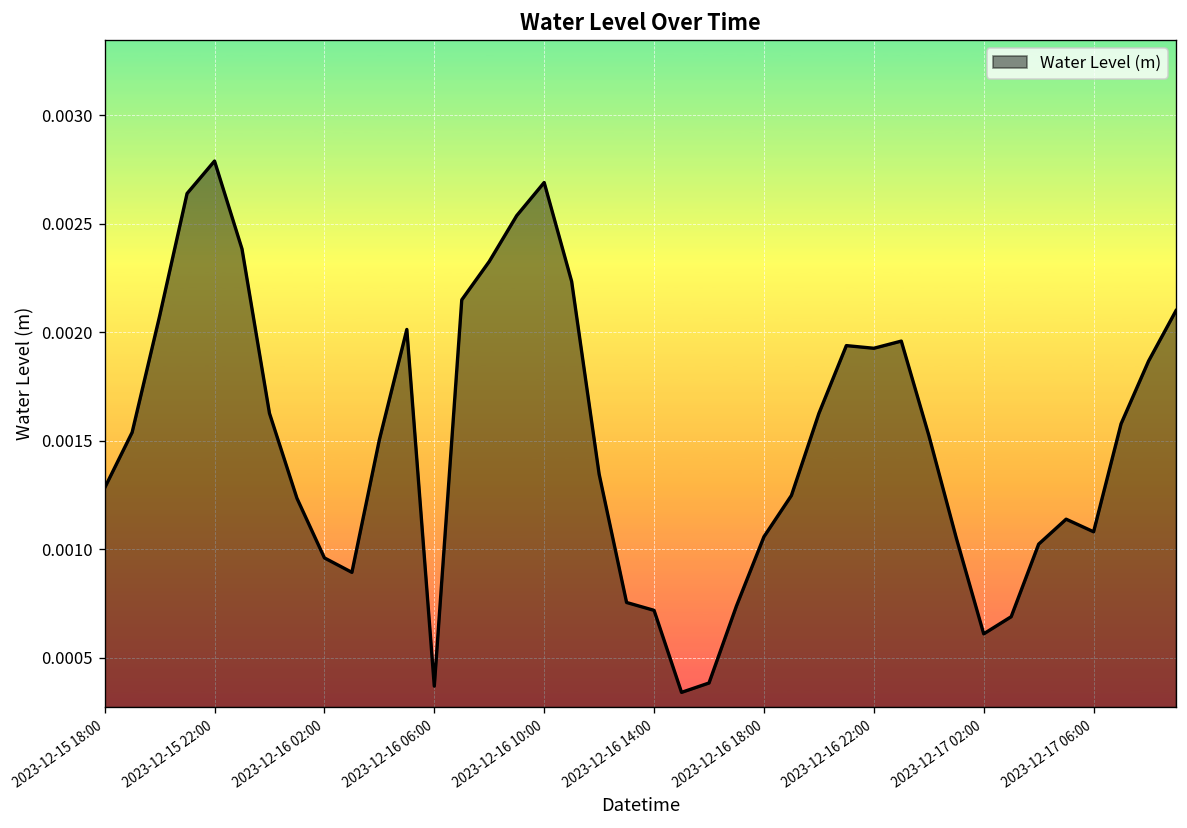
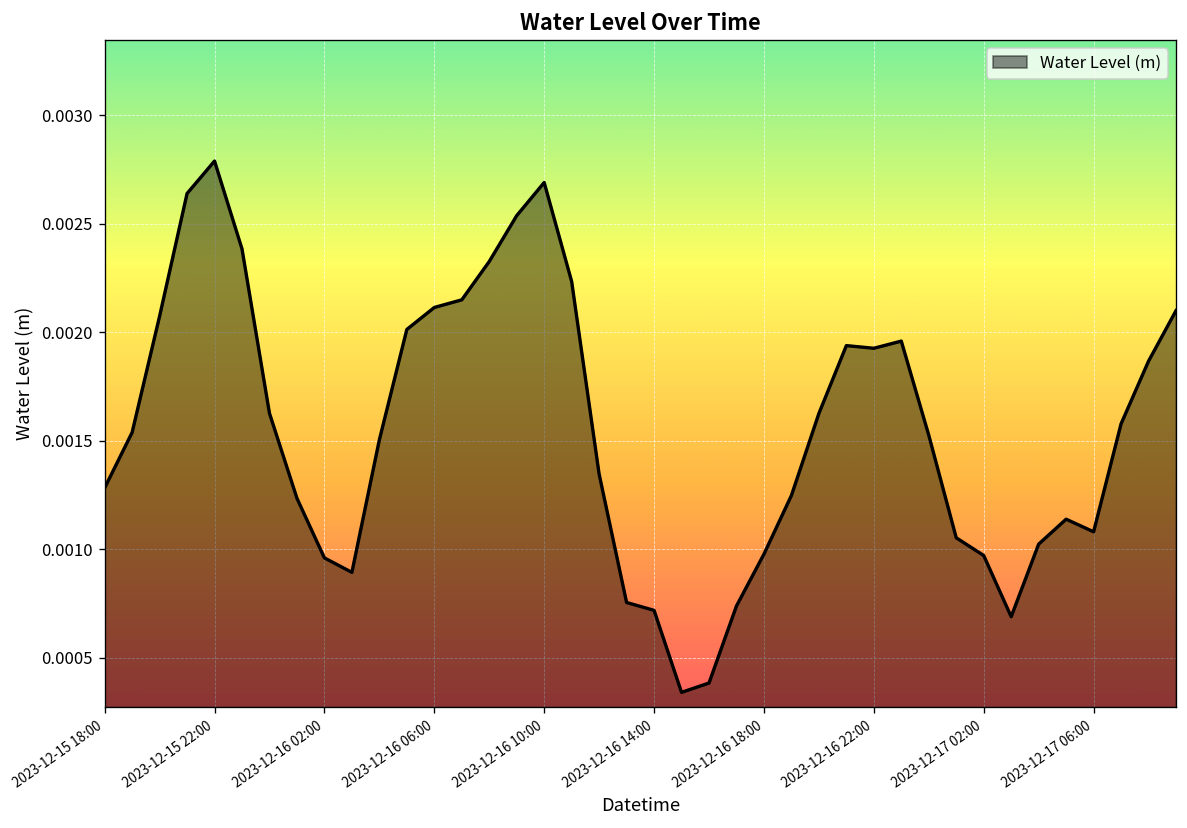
  {
    "2023-12-15 18:00": 0.00128,
    "2023-12-15 22:00": 0.00279,
    "2023-12-16 02:00": 0.00096,
-   "2023-12-16 06:00": 0.00037,
+   "2023-12-16 06:00": 0.00211,
    "2023-12-16 10:00": 0.00269,
    "2023-12-16 14:00": 0.00072,
-   "2023-12-16 18:00": 0.00106,
+   "2023-12-16 18:00": 0.00098,
    "2023-12-16 22:00": 0.00193,
-   "2023-12-17 02:00": 0.00061,
+   "2023-12-17 02:00": 0.00097,
    "2023-12-17 06:00": 0.00108
  }
